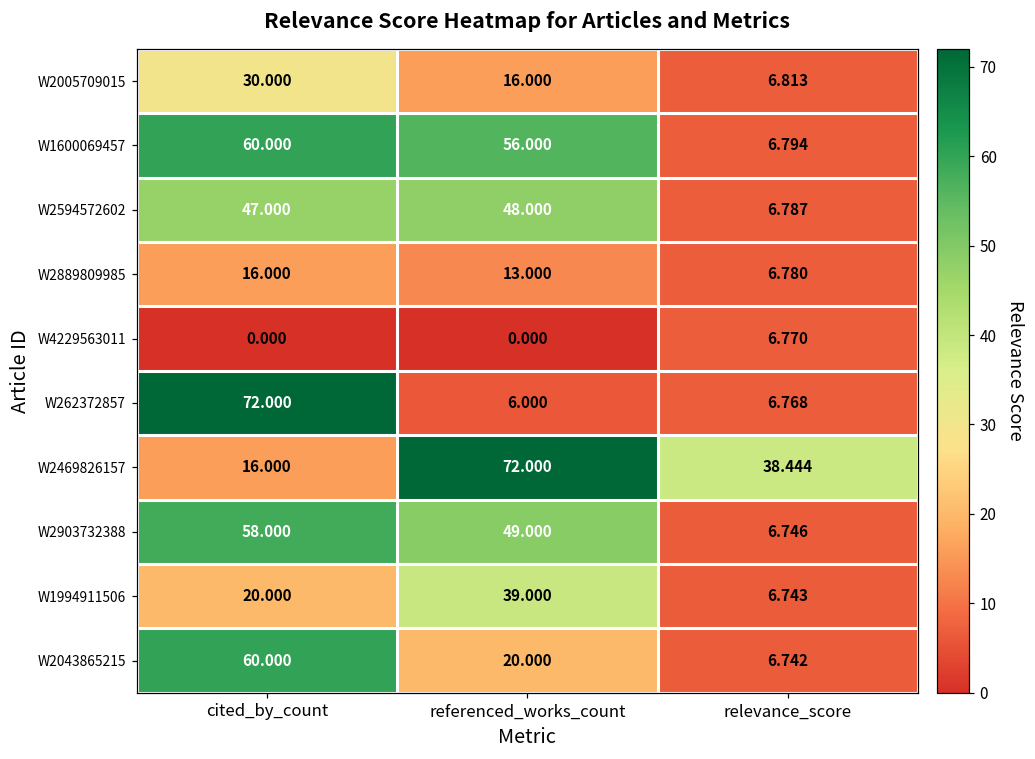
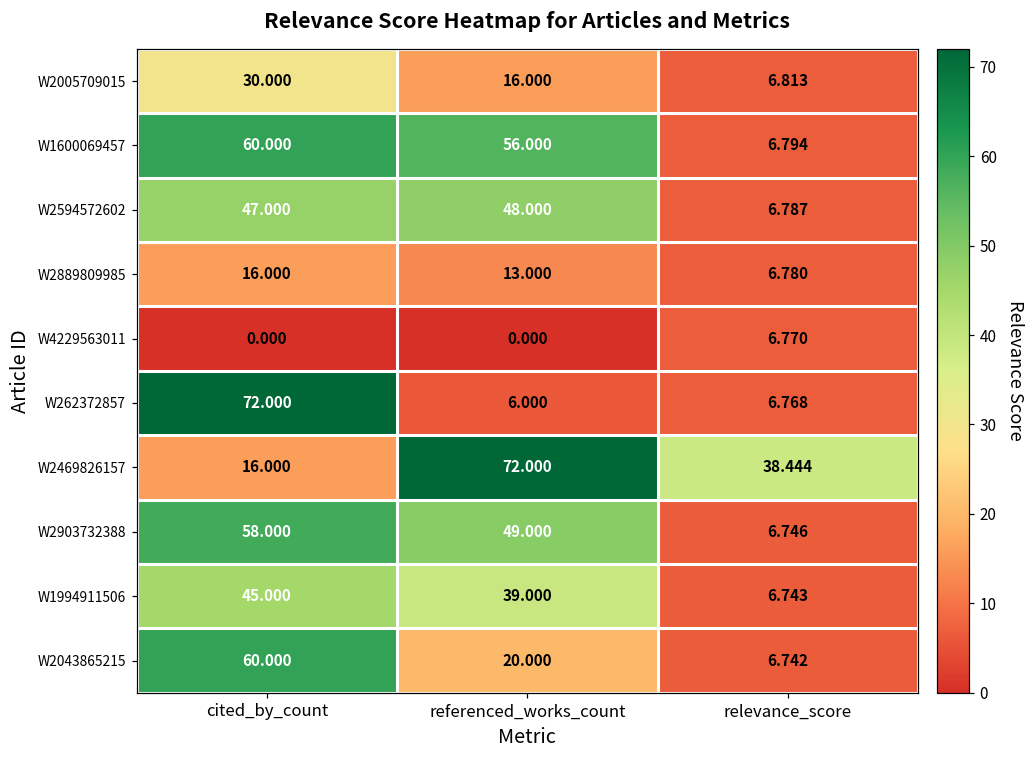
  {
    "W2005709015": {
      "cited_by_count": 30.000,
      "referenced_works_count": 16.000,
      "relevance_score": 6.813
    },
    "W1600069457": {
      "cited_by_count": 60.000,
      "referenced_works_count": 56.000,
      "relevance_score": 6.794
    },
    "W2594572602": {
      "cited_by_count": 47.000,
      "referenced_works_count": 48.000,
      "relevance_score": 6.787
    },
    "W2889809985": {
      "cited_by_count": 16.000,
      "referenced_works_count": 13.000,
      "relevance_score": 6.780
    },
    "W4229563011": {
      "cited_by_count": 0.000,
      "referenced_works_count": 0.000,
      "relevance_score": 6.770
    },
    "W262372857": {
      "cited_by_count": 72.000,
      "referenced_works_count": 6.000,
      "relevance_score": 6.768
    },
    "W2469826157": {
      "cited_by_count": 16.000,
      "referenced_works_count": 72.000,
      "relevance_score": 38.444
    },
    "W2903732388": {
      "cited_by_count": 58.000,
      "referenced_works_count": 49.000,
      "relevance_score": 6.746
    },
    "W1994911506": {
-     "cited_by_count": 20.000,
+     "cited_by_count": 45.000,
      "referenced_works_count": 39.000,
      "relevance_score": 6.743
    },
    "W2043865215": {
      "cited_by_count": 60.000,
      "referenced_works_count": 20.000,
      "relevance_score": 6.742
    }
  }
